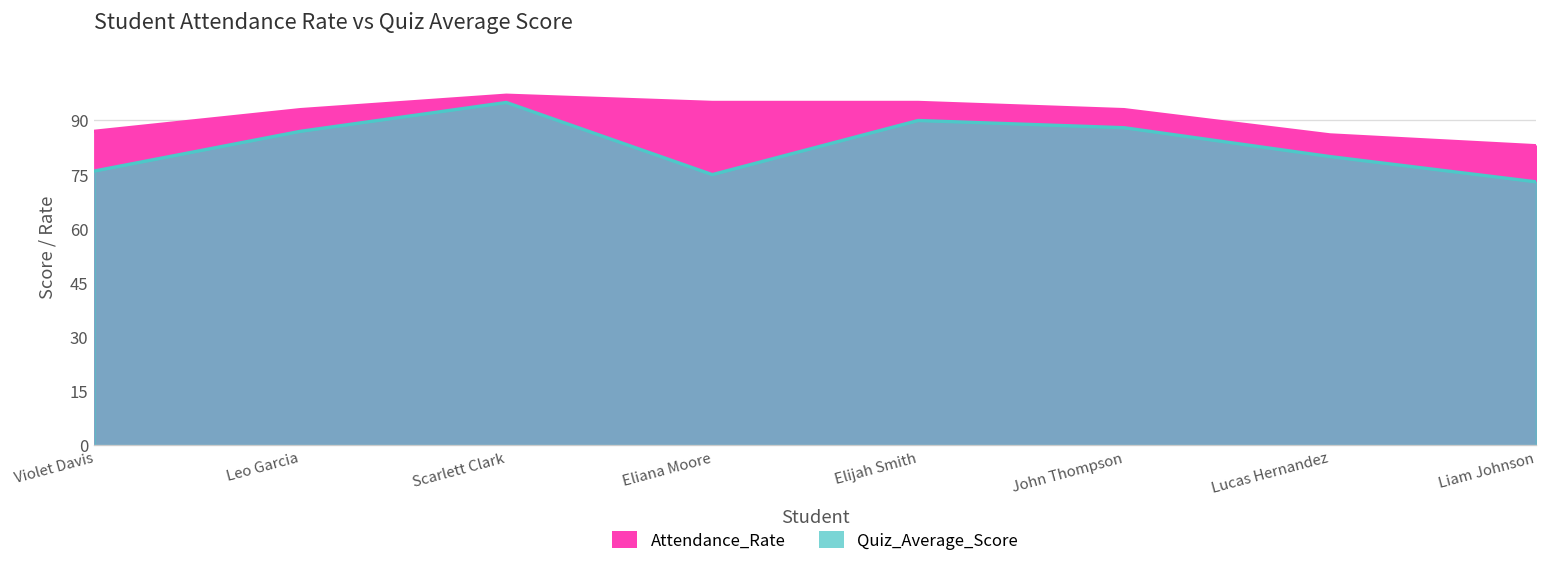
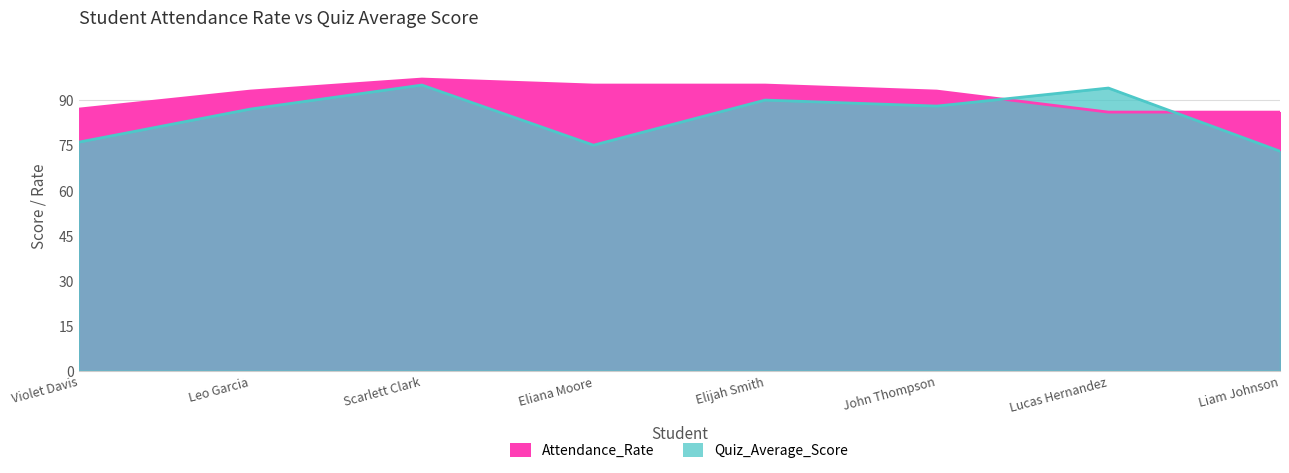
  {
    "Attendance_Rate": {
      "Violet Davis": 87,
      "Leo Garcia": 93,
      "Scarlett Clark": 97,
      "Eliana Moore": 95,
      "Elijah Smith": 95,
      "John Thompson": 93,
      "Lucas Hernandez": 86,
-     "Liam Johnson": 83
+     "Liam Johnson": 86
    },
    "Quiz_Average_Score": {
      "Violet Davis": 76,
      "Leo Garcia": 87,
      "Scarlett Clark": 95,
      "Eliana Moore": 75,
      "Elijah Smith": 90,
      "John Thompson": 88,
-     "Lucas Hernandez": 80,
+     "Lucas Hernandez": 94,
      "Liam Johnson": 73
    }
  }
